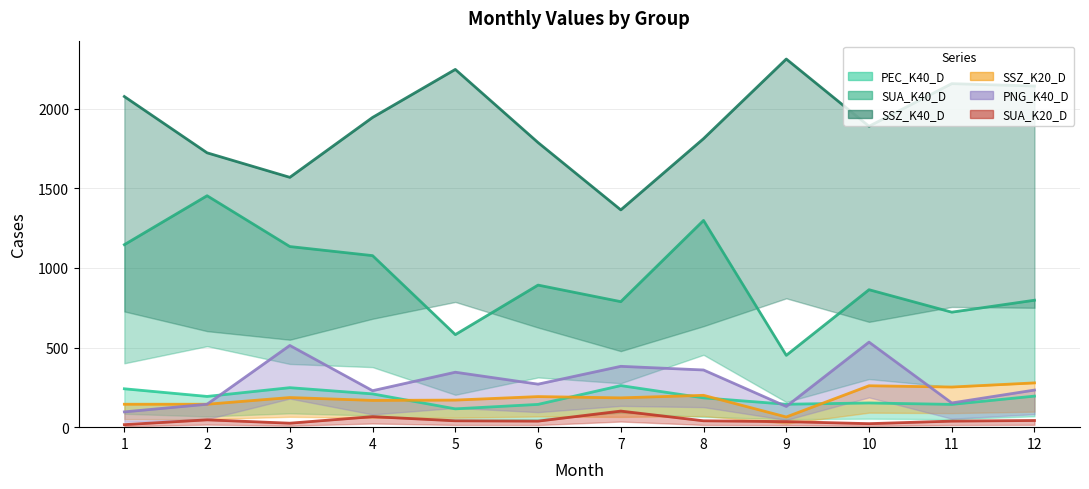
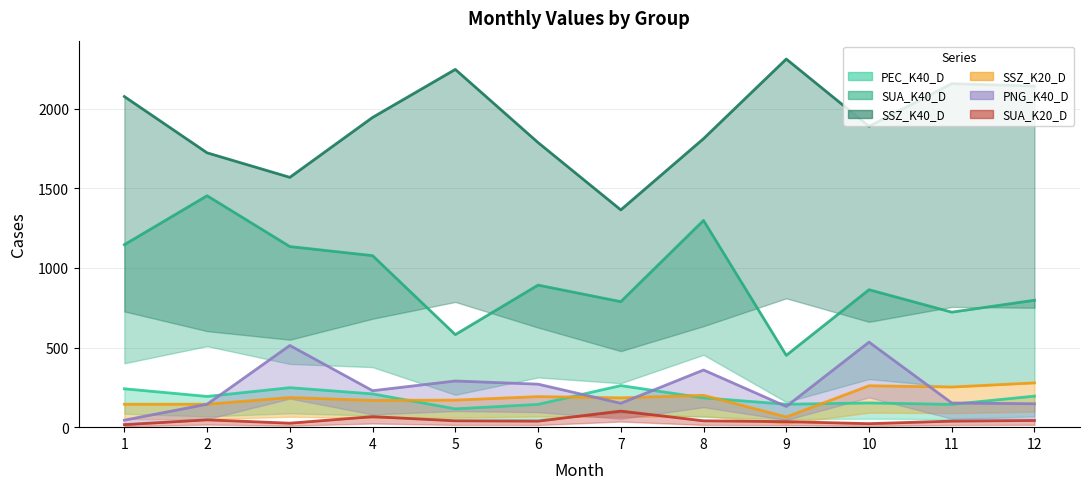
  {
    "PNG_K40_D": {
-     "1": 100,
+     "1": 40,
      "3": 510,
      "4": 230,
-     "5": 350,
+     "5": 290,
      "6": 270,
-     "7": 380,
+     "7": 150,
      "8": 360,
      "10": 530,
-     "12": 230
+     "12": 150
    }
  }
